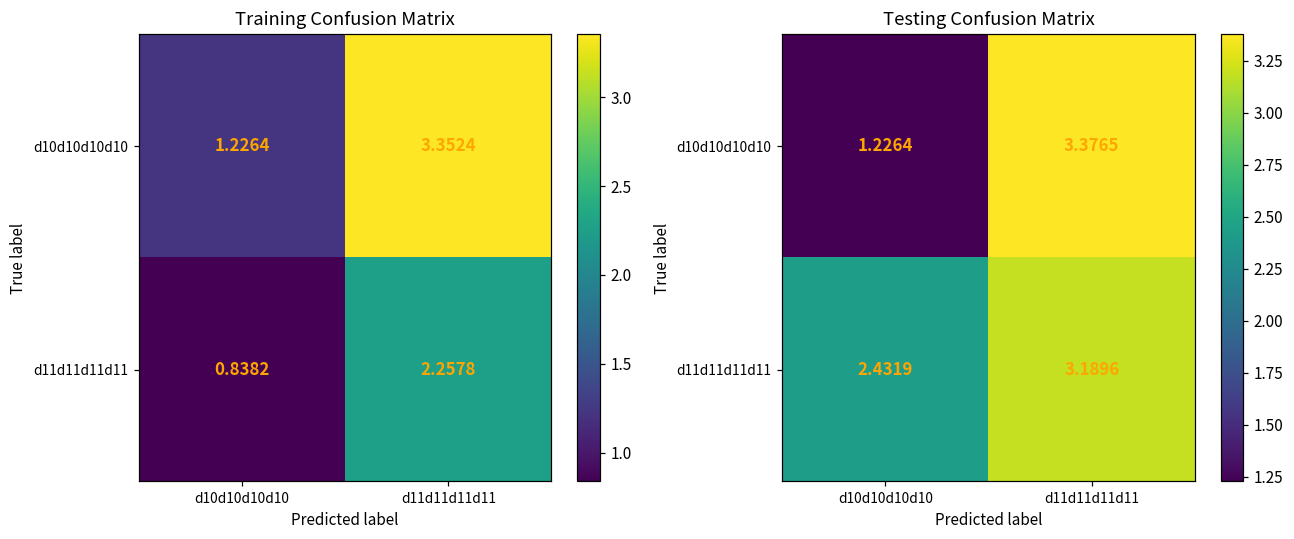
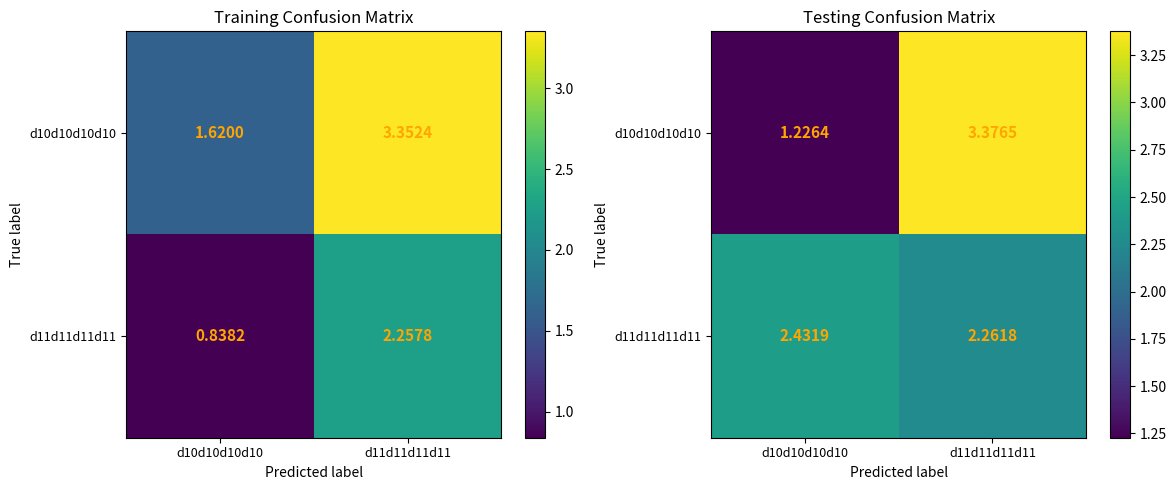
  {
    "Training Confusion Matrix": {
      "d10d10d10d10": {
-       "d10d10d10d10": 1.2264,
+       "d10d10d10d10": 1.6200,
        "d11d11d11d11": 3.3524
      },
      "d11d11d11d11": {
        "d10d10d10d10": 0.8382,
        "d11d11d11d11": 2.2578
      }
    },
    "Testing Confusion Matrix": {
      "d10d10d10d10": {
        "d10d10d10d10": 1.2264,
        "d11d11d11d11": 3.3765
      },
      "d11d11d11d11": {
        "d10d10d10d10": 2.4319,
-       "d11d11d11d11": 3.1896
+       "d11d11d11d11": 2.2618
      }
    }
  }
